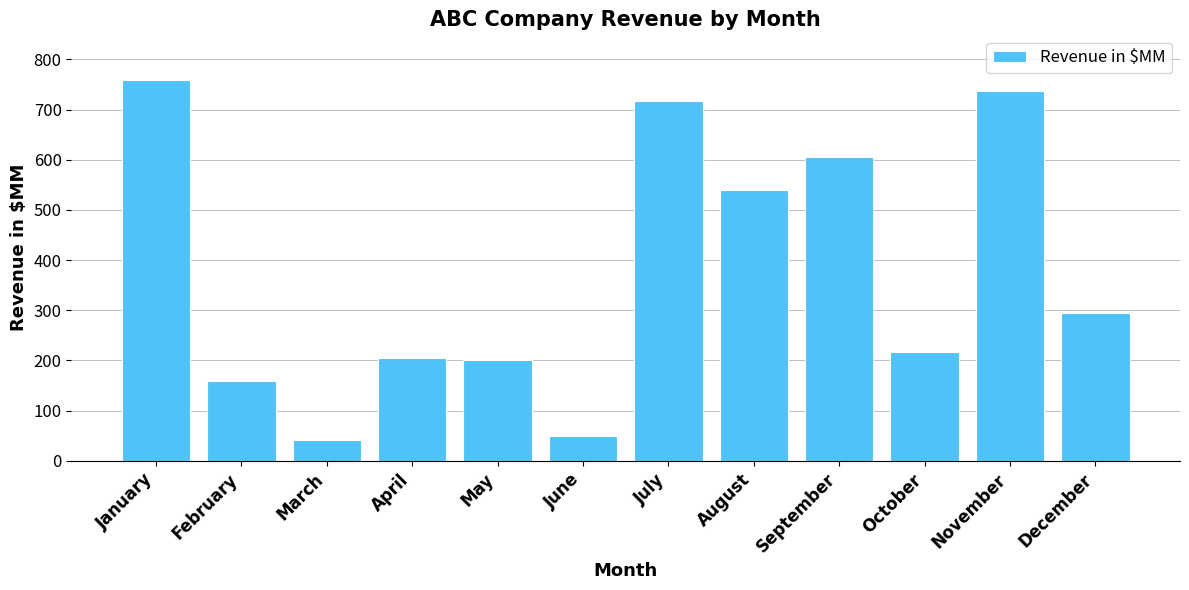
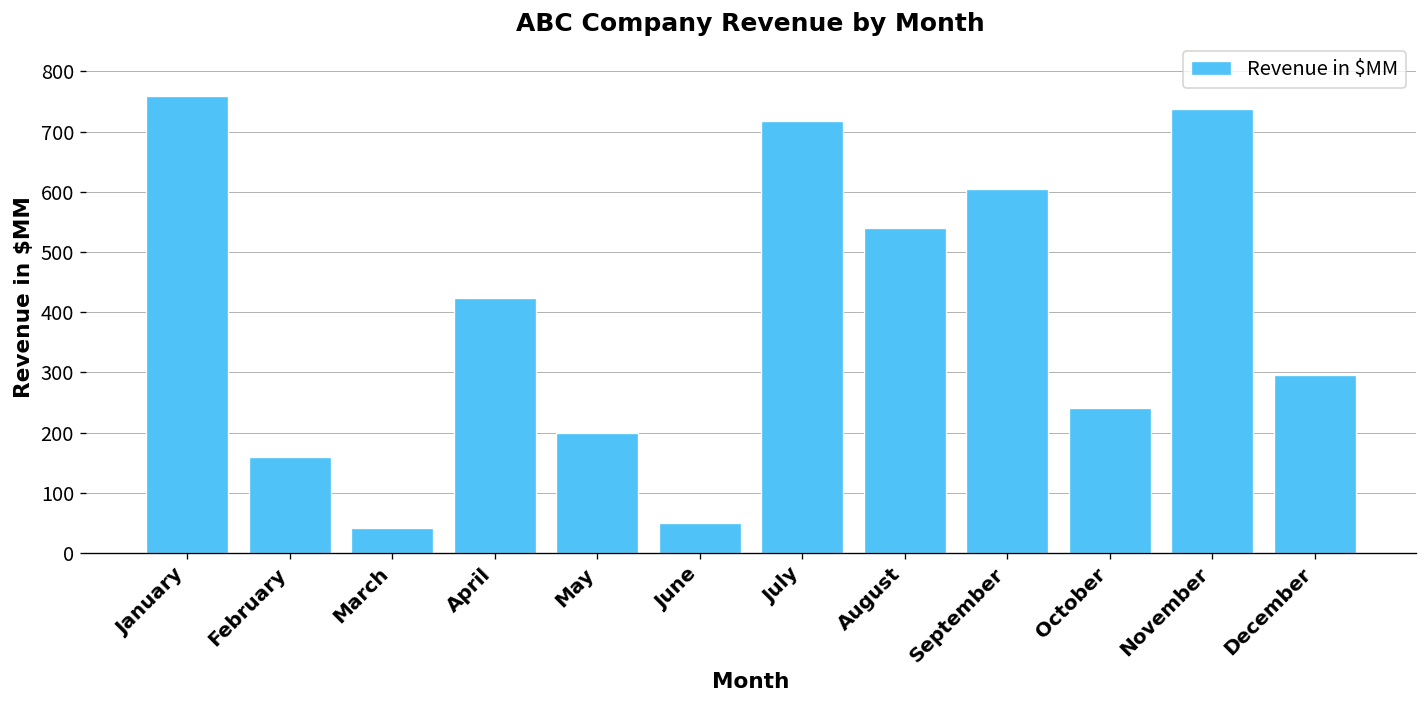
  {
    "January": 760,
    "February": 160,
    "March": 40,
-   "April": 200,
+   "April": 420,
    "May": 200,
    "June": 50,
    "July": 720,
    "August": 540,
    "September": 610,
-   "October": 220,
+   "October": 240,
    "November": 740,
    "December": 300
  }
